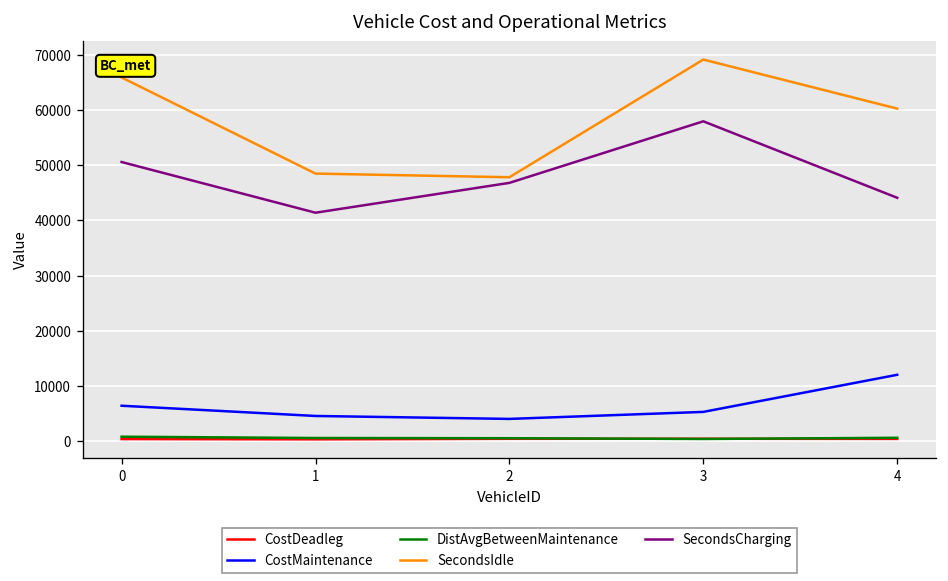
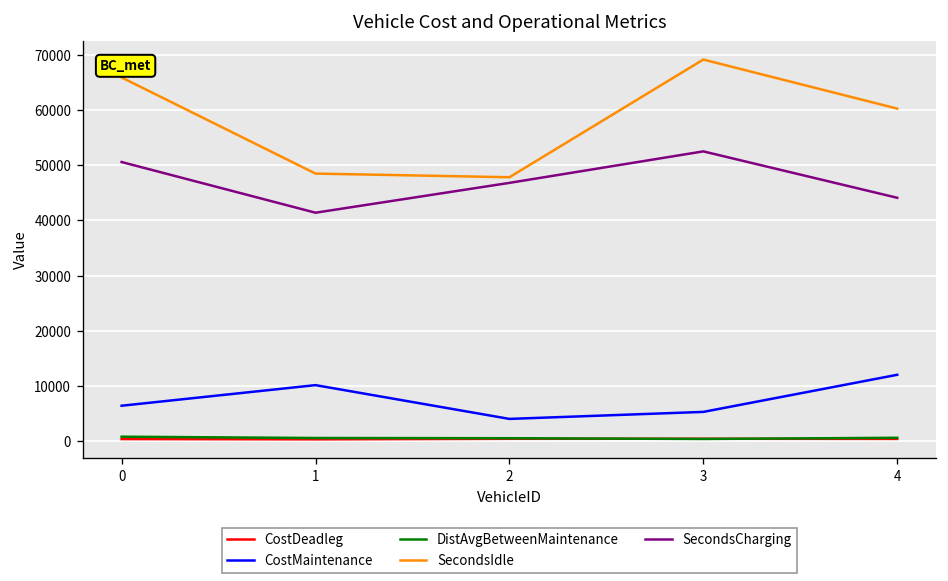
  {
    "CostMaintenance": {
      "0": 6000,
-     "1": 5000,
+     "1": 10000,
      "2": 4000,
      "3": 5000,
      "4": 12000
    },
    "SecondsIdle": {
      "0": 66000,
      "1": 48000,
      "2": 48000,
      "3": 69000,
      "4": 60000
    },
    "SecondsCharging": {
      "0": 51000,
      "1": 41000,
      "2": 47000,
-     "3": 58000,
+     "3": 53000,
      "4": 44000
    }
  }
